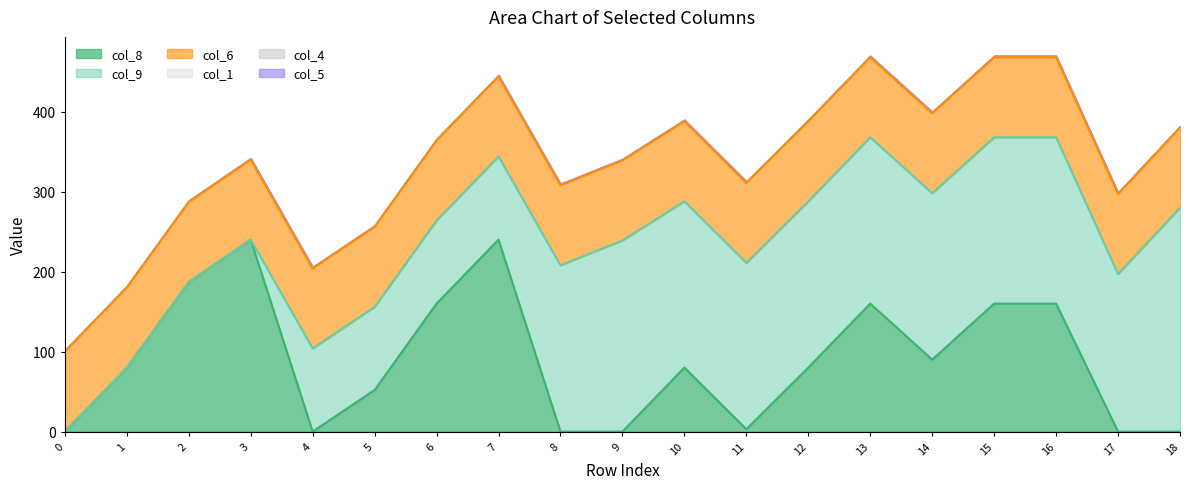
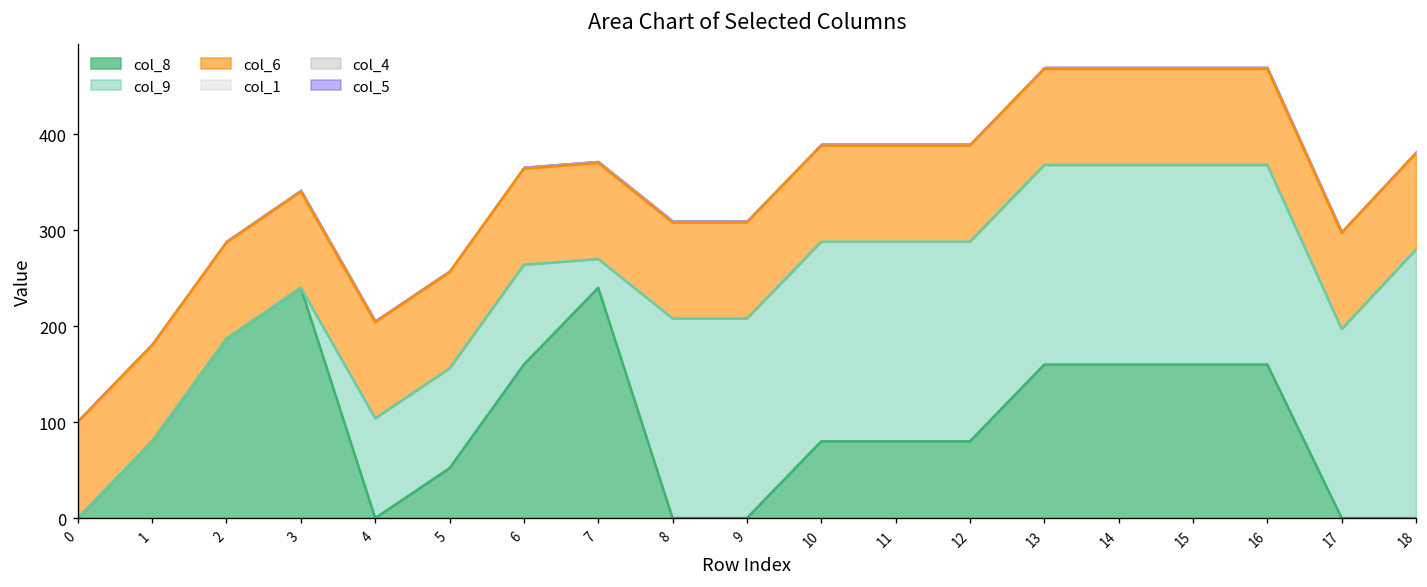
  {
    "col_8": {
      "4": 0,
      "5": 50,
      "6": 160,
      "7": 240,
      "8": 0,
      "9": 0,
      "10": 80,
-     "11": 0,
+     "11": 80,
      "12": 80,
      "13": 160,
-     "14": 90,
+     "14": 160,
      "15": 160,
      "16": 160,
      "17": 0,
      "18": 0
    },
    "col_9": {
      "4": 100,
      "5": 100,
      "6": 100,
-     "7": 100,
+     "7": 30,
      "8": 210,
-     "9": 240,
+     "9": 210,
      "10": 210,
      "11": 210,
      "12": 210,
      "13": 210,
      "14": 210,
      "15": 210,
      "16": 210,
      "17": 200,
      "18": 280
    }
  }
